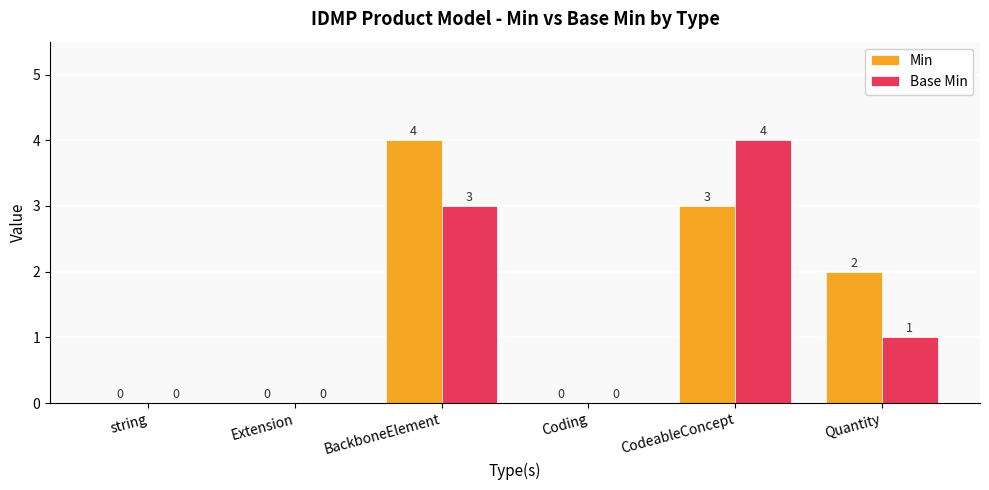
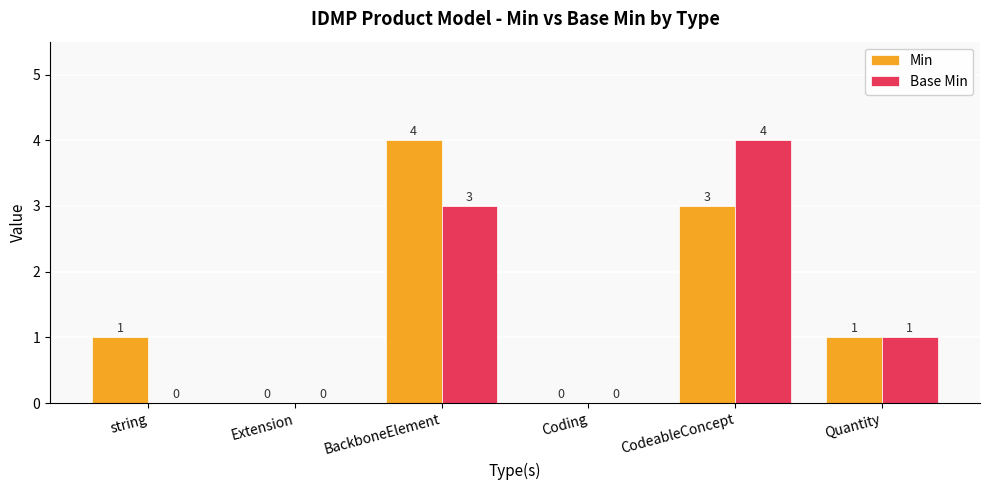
  {
    "Min": {
-     "string": 0,
+     "string": 1,
      "Extension": 0,
      "BackboneElement": 4,
      "Coding": 0,
      "CodeableConcept": 3,
-     "Quantity": 2
+     "Quantity": 1
    },
    "Base Min": {
      "string": 0,
      "Extension": 0,
      "BackboneElement": 3,
      "Coding": 0,
      "CodeableConcept": 4,
      "Quantity": 1
    }
  }
